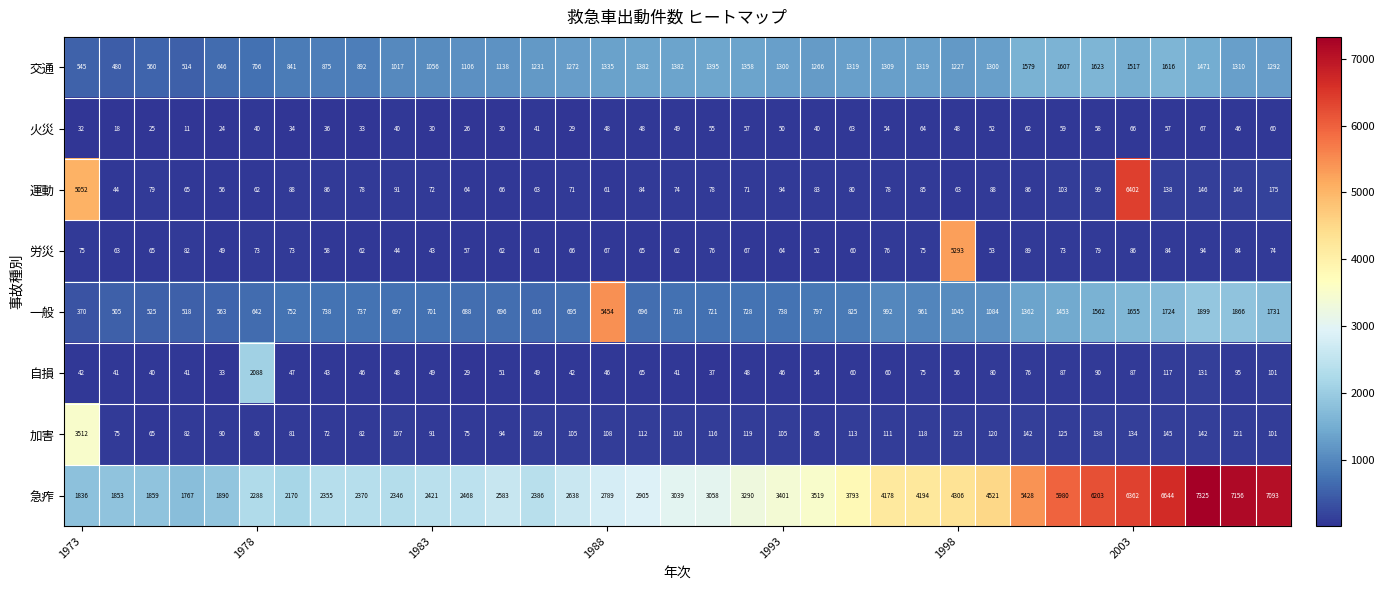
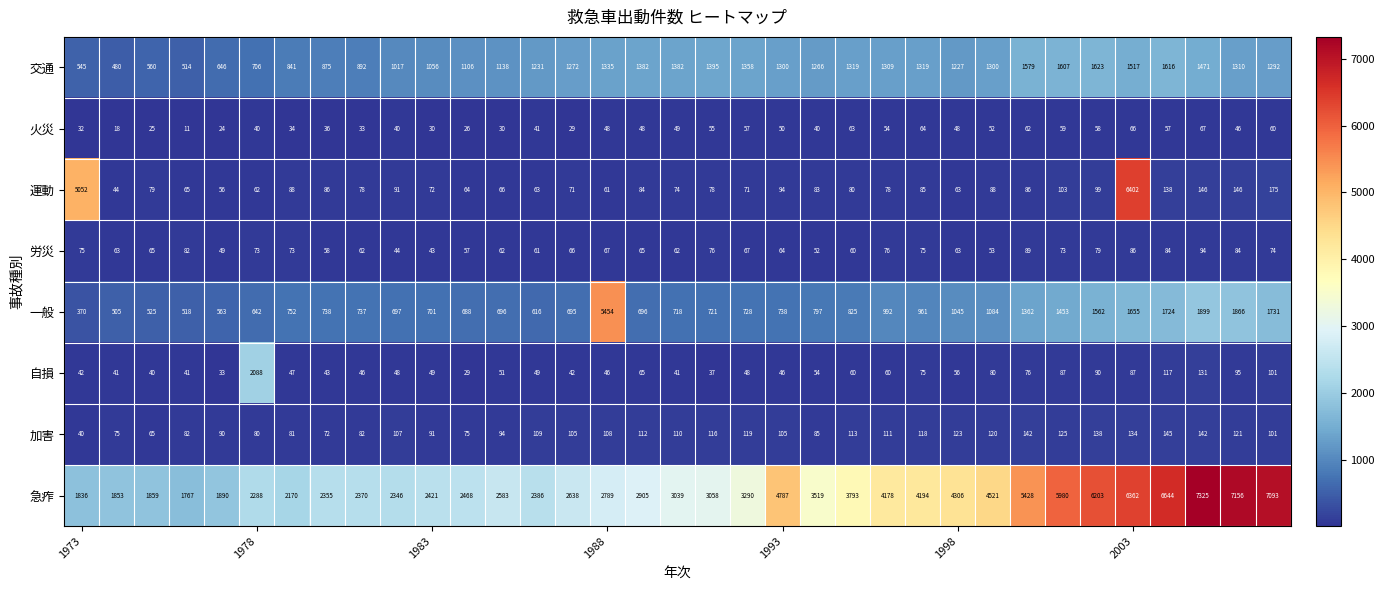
  {
    "交通": {
      "1973": 545,
      "1978": 706,
      "1983": 1056,
      "1988": 1335,
      "1993": 1300,
      "1998": 1227,
      "2003": 1517
    },
    "火災": {
      "1973": 32,
      "1978": 40,
      "1983": 30,
      "1988": 48,
      "1993": 50,
      "1998": 48,
      "2003": 66
    },
    "運動": {
      "1973": 5052,
      "1978": 62,
      "1983": 72,
      "1988": 61,
      "1993": 94,
      "1998": 63,
      "2003": 6402
    },
    "労災": {
      "1973": 75,
      "1978": 73,
      "1983": 43,
      "1988": 67,
      "1993": 64,
-     "1998": 5293,
+     "1998": 63,
      "2003": 86
    },
    "一般": {
      "1973": 370,
      "1978": 642,
      "1983": 701,
      "1988": 5454,
      "1993": 738,
      "1998": 1045,
      "2003": 1655
    },
    "自損": {
      "1973": 42,
      "1978": 2088,
      "1983": 49,
      "1988": 46,
      "1993": 46,
      "1998": 56,
      "2003": 87
    },
    "加害": {
-     "1973": 3512,
+     "1973": 40,
      "1978": 80,
      "1983": 91,
      "1988": 108,
      "1993": 105,
      "1998": 123,
      "2003": 134
    },
    "急痄": {
      "1973": 1836,
      "1978": 2288,
      "1983": 2421,
      "1988": 2789,
-     "1993": 3401,
+     "1993": 4787,
      "1998": 4306,
      "2003": 6362
    }
  }
